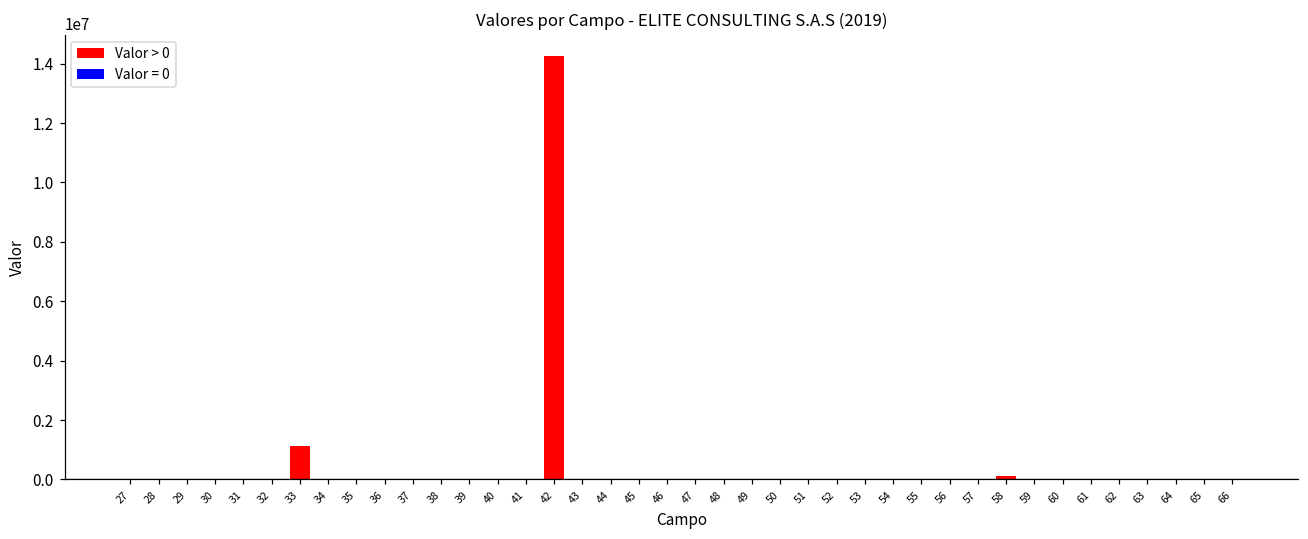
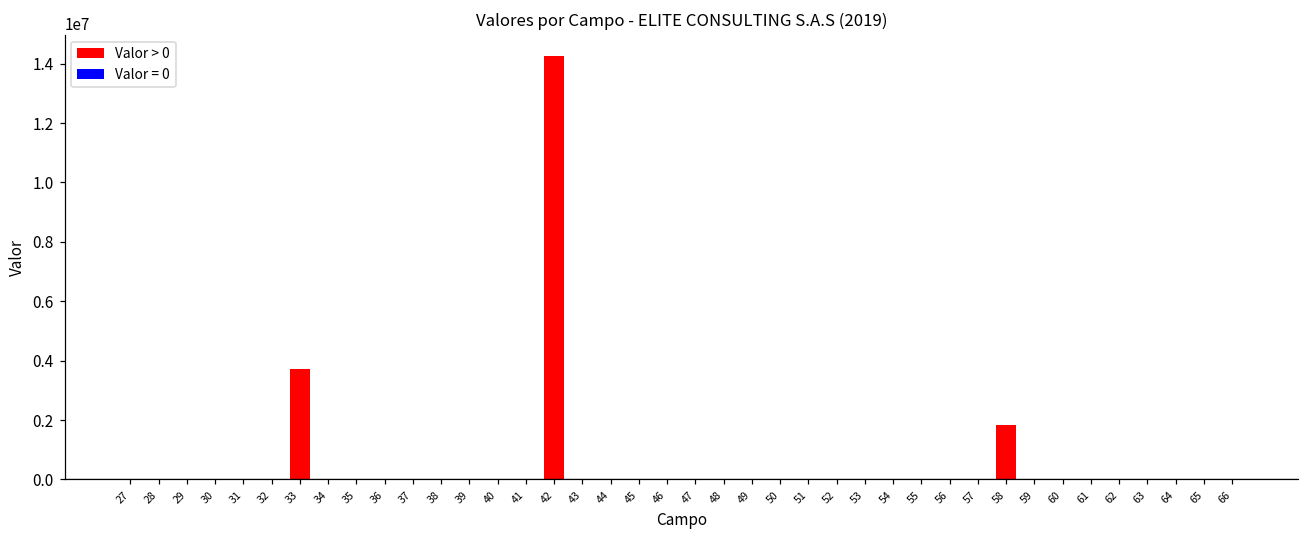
  {
    "27": 0,
    "28": 0,
    "29": 0,
    "30": 0,
    "31": 0,
    "32": 0,
-   "33": 1100000,
+   "33": 3700000,
    "34": 0,
    "35": 0,
    "36": 0,
    "37": 0,
    "38": 0,
    "39": 0,
    "40": 0,
    "41": 0,
    "42": 14300000,
    "43": 0,
    "44": 0,
    "45": 0,
    "46": 0,
    "47": 0,
    "48": 0,
    "49": 0,
    "50": 0,
    "51": 0,
    "52": 0,
    "53": 0,
    "54": 0,
    "55": 0,
    "56": 0,
    "57": 0,
-   "58": 100000,
+   "58": 1800000,
    "59": 0,
    "60": 0,
    "61": 0,
    "62": 0,
    "63": 0,
    "64": 0,
    "65": 0,
    "66": 0
  }
